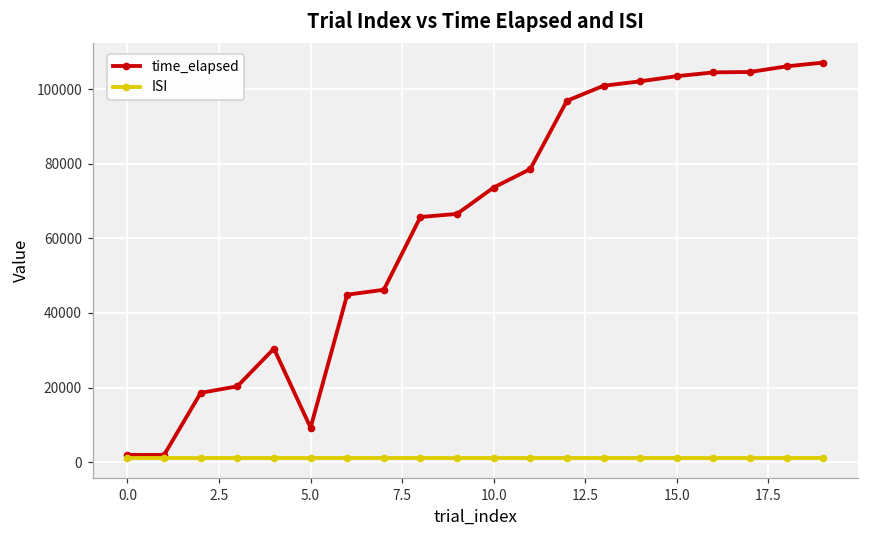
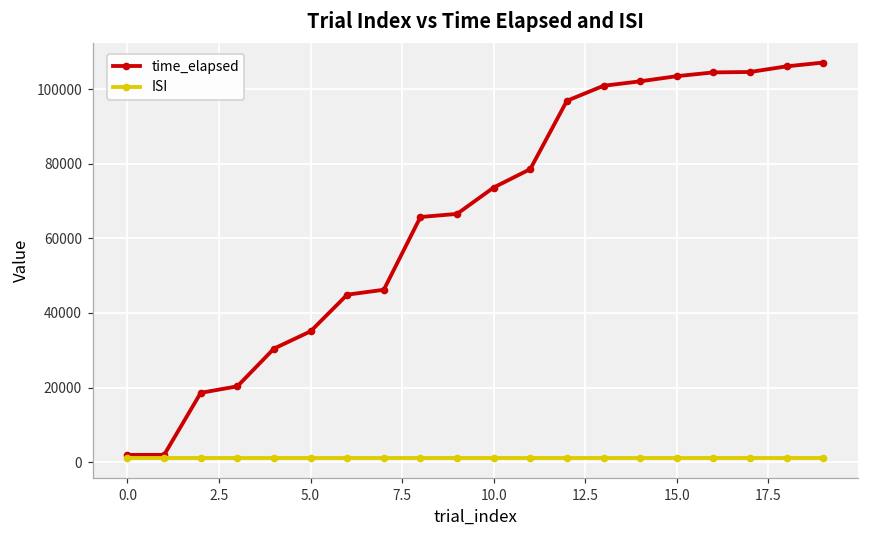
  {
    "time_elapsed": {
      "0.0": 2000,
-     "5.0": 9000,
+     "5.0": 35000,
      "10.0": 74000,
      "15.0": 104000
    },
    "ISI": {
      "0.0": 1000,
      "5.0": 1000,
      "10.0": 1000,
      "15.0": 1000
    }
  }
